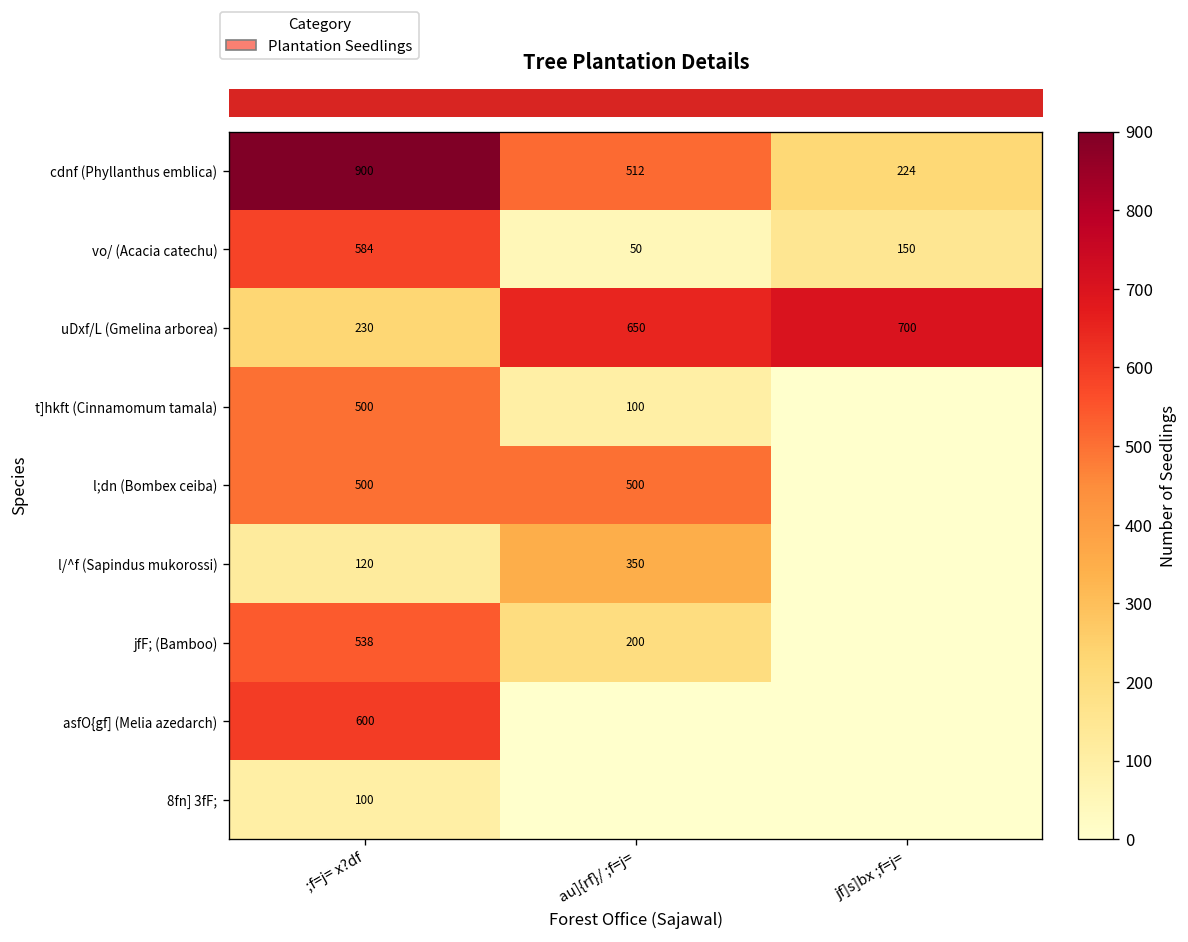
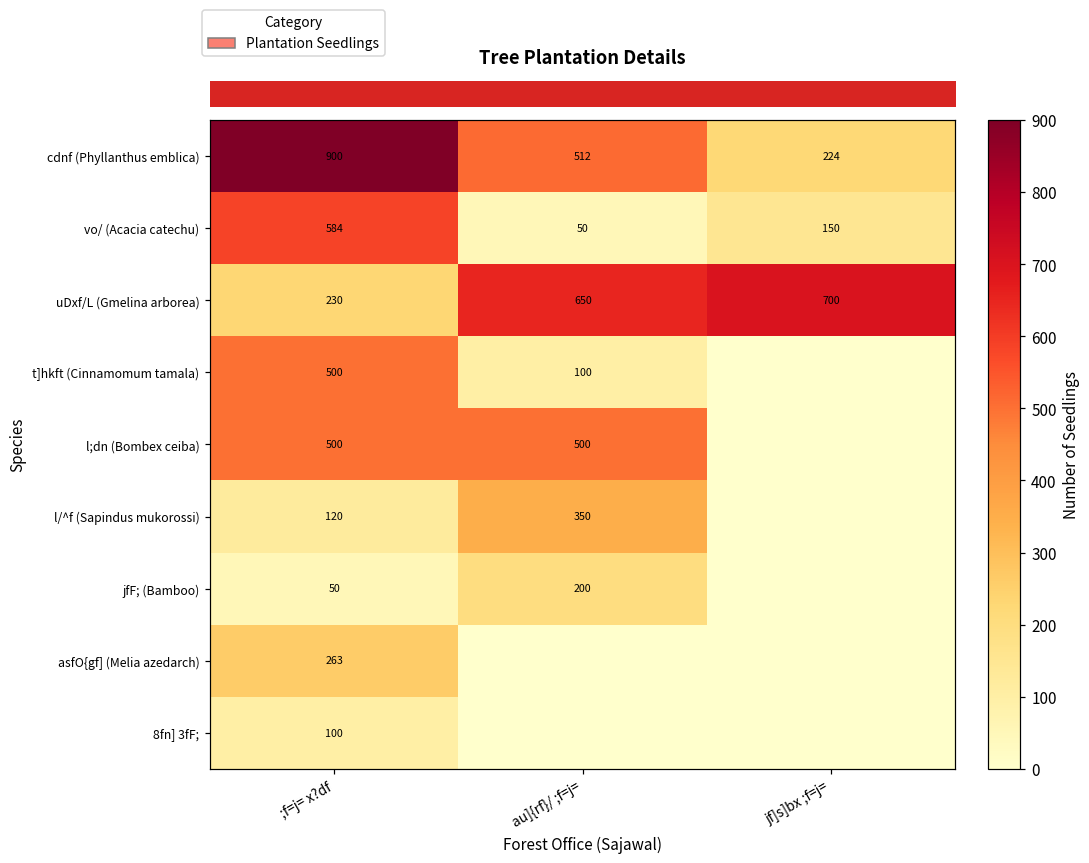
  {
    "cdnf (Phyllanthus emblica)": {
      ";f=j= x?df": 900,
      "au]{rf}/ ;f=j=": 512,
      "jf]s]bx ;f=j=": 224
    },
    "vo/ (Acacia catechu)": {
      ";f=j= x?df": 584,
      "au]{rf}/ ;f=j=": 50,
      "jf]s]bx ;f=j=": 150
    },
    "uDxf/L (Gmelina arborea)": {
      ";f=j= x?df": 230,
      "au]{rf}/ ;f=j=": 650,
      "jf]s]bx ;f=j=": 700
    },
    "t]hkft (Cinnamomum tamala)": {
      ";f=j= x?df": 500,
      "au]{rf}/ ;f=j=": 100
    },
    "l;dn (Bombex ceiba)": {
      ";f=j= x?df": 500,
      "au]{rf}/ ;f=j=": 500
    },
    "l/^f (Sapindus mukorossi)": {
      ";f=j= x?df": 120,
      "au]{rf}/ ;f=j=": 350
    },
    "jfF; (Bamboo)": {
-     ";f=j= x?df": 538,
+     ";f=j= x?df": 50,
      "au]{rf}/ ;f=j=": 200
    },
    "asfO{gf] (Melia azedarch)": {
-     ";f=j= x?df": 600
+     ";f=j= x?df": 263
    },
    "8fn] 3fF;": {
      ";f=j= x?df": 100
    }
  }
